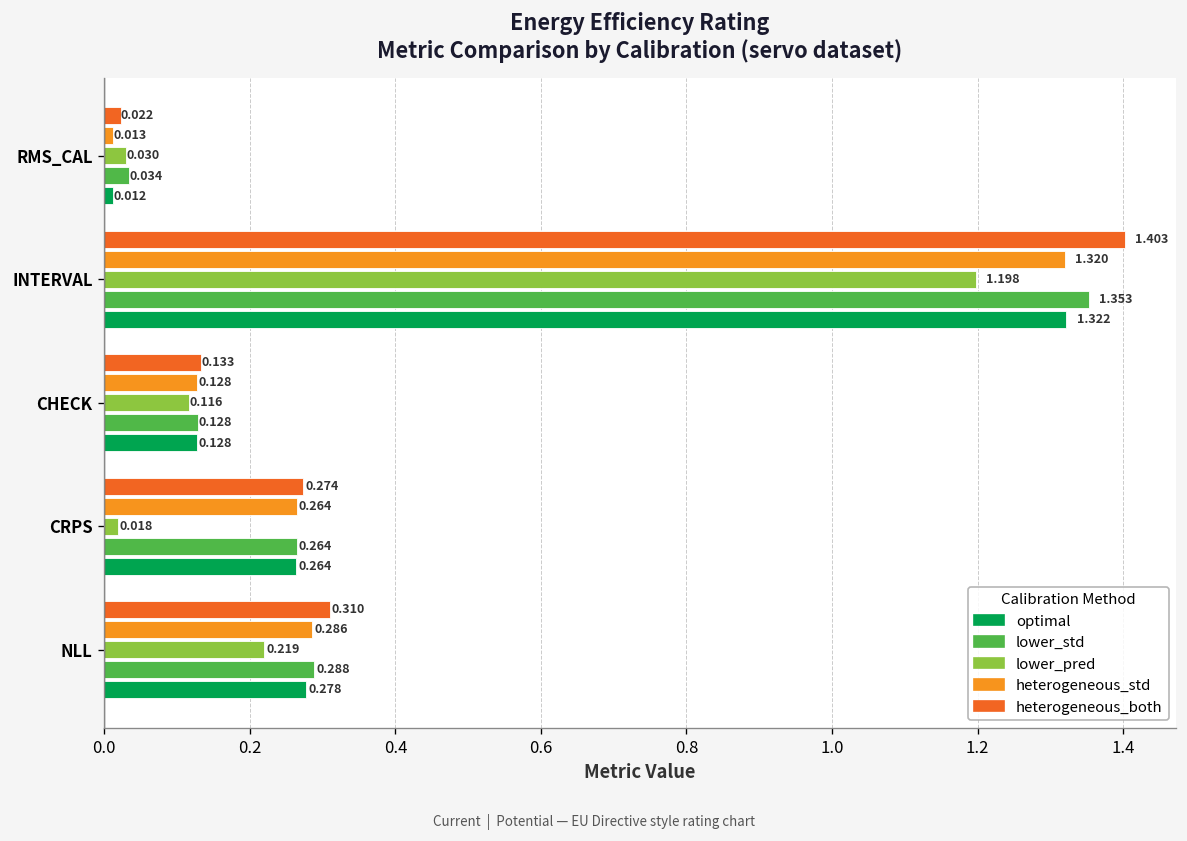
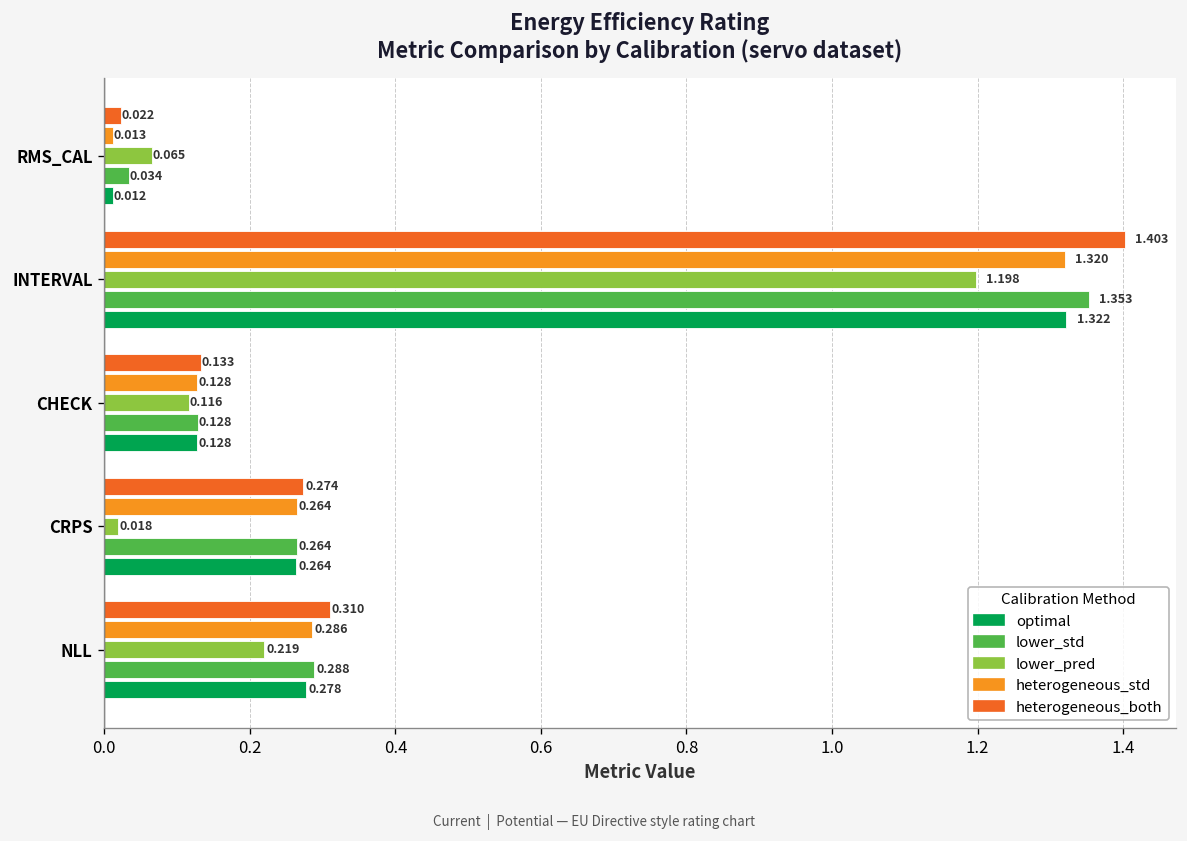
  {
-   "RMS_CAL": 0.030,
+   "RMS_CAL": 0.065,
    "INTERVAL": 1.198,
    "CHECK": 0.116,
    "CRPS": 0.018,
    "NLL": 0.219
  }
